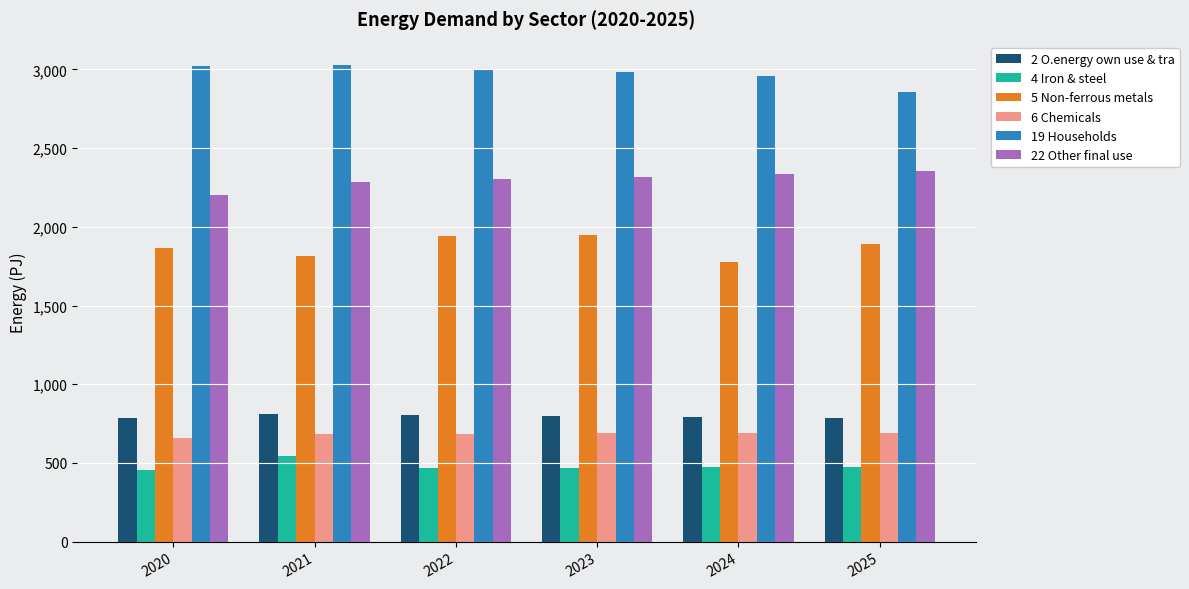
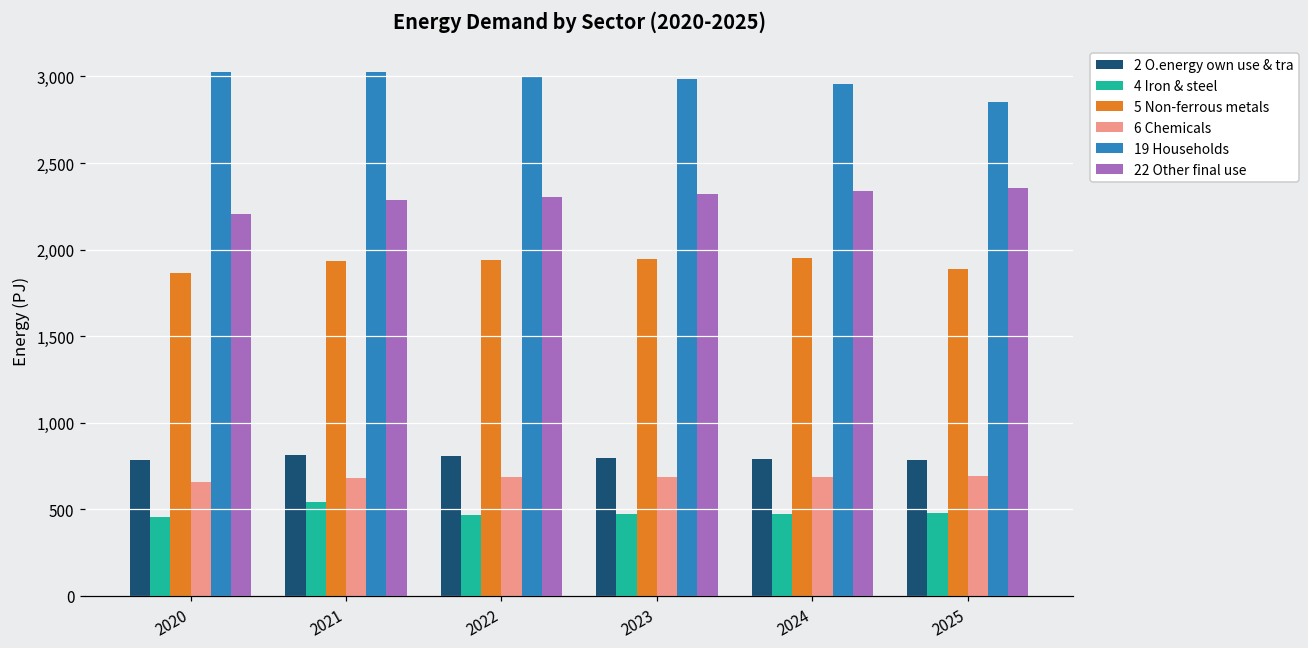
  {
    "2 O.energy own use & tra": {
      "2020": "790",
      "2021": "810",
      "2022": "810",
      "2023": "800",
      "2024": "790",
      "2025": "780"
    },
    "4 Iron & steel": {
      "2020": "460",
      "2021": "540",
      "2022": "470",
      "2023": "470",
      "2024": "470",
      "2025": "480"
    },
    "5 Non-ferrous metals": {
      "2020": "1,870",
-     "2021": "1,810",
+     "2021": "1,930",
      "2022": "1,940",
      "2023": "1,950",
-     "2024": "1,780",
+     "2024": "1,950",
      "2025": "1,890"
    },
    "6 Chemicals": {
      "2020": "660",
      "2021": "680",
      "2022": "680",
      "2023": "690",
      "2024": "690",
      "2025": "690"
    },
    "19 Households": {
      "2020": "3,020",
      "2021": "3,030",
      "2022": "3,010",
      "2023": "2,980",
      "2024": "2,960",
      "2025": "2,850"
    },
    "22 Other final use": {
      "2020": "2,200",
      "2021": "2,280",
      "2022": "2,300",
      "2023": "2,320",
      "2024": "2,340",
      "2025": "2,360"
    }
  }
